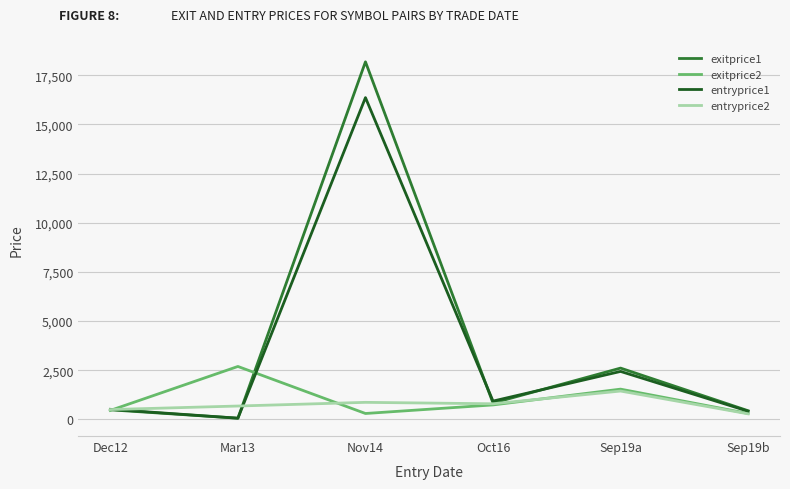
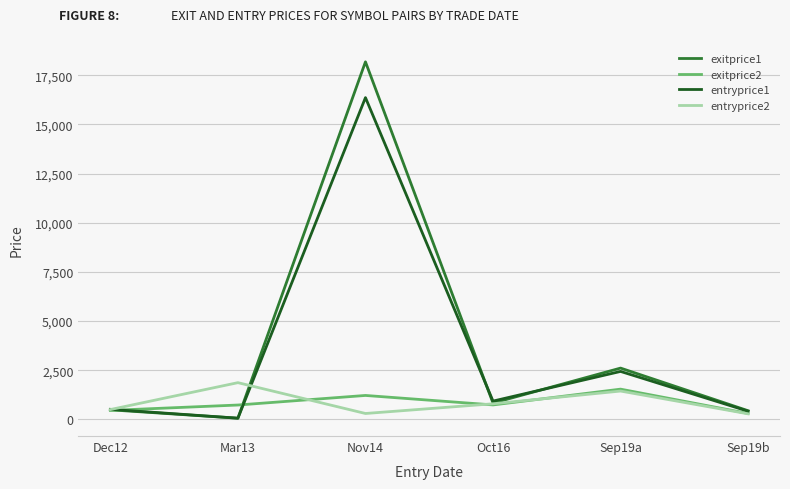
  {
    "exitprice2": {
-     "Mar13": "2,700",
-     "Nov14": "300"
+     "Mar13": "700",
+     "Nov14": "1,200"
    },
    "entryprice2": {
-     "Mar13": "700",
-     "Nov14": "900"
+     "Mar13": "1,900",
+     "Nov14": "300"
    }
  }
